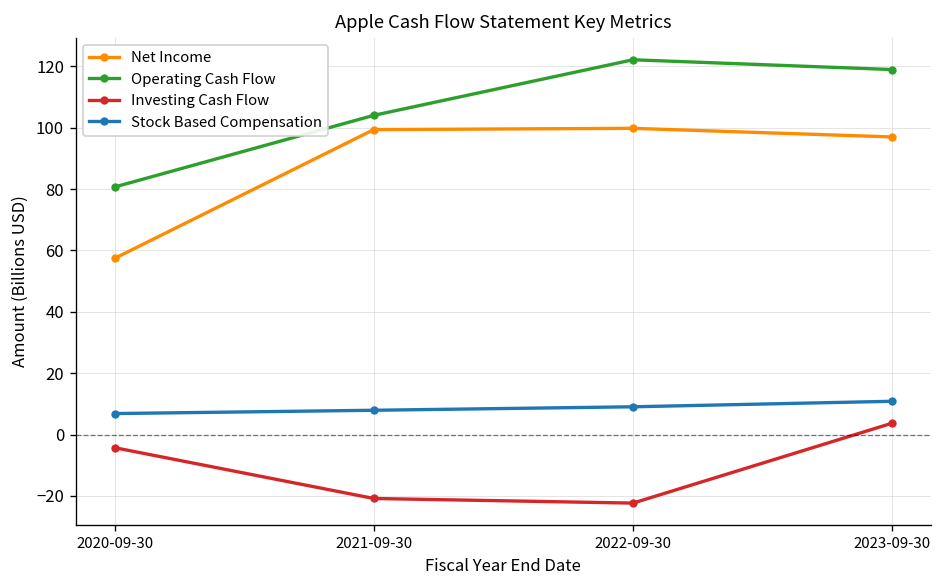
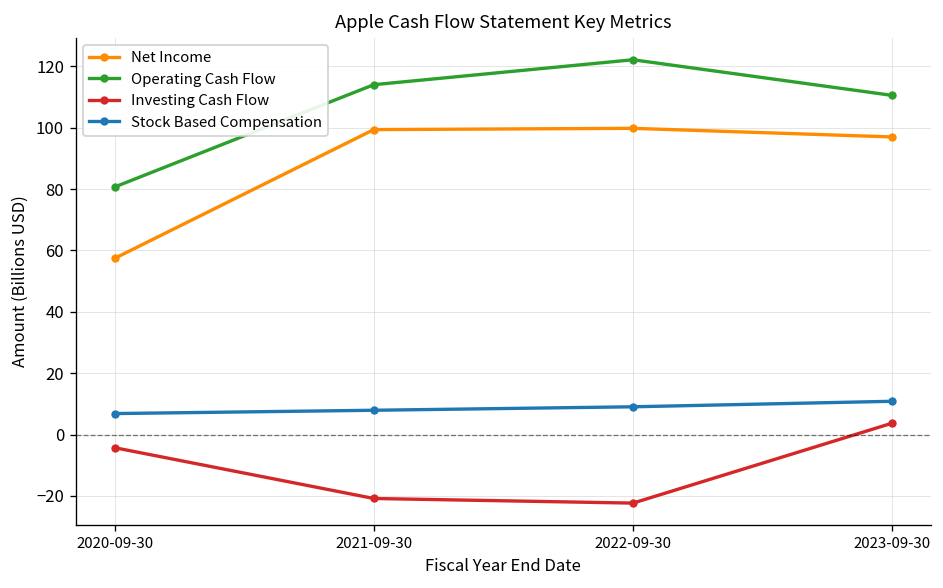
  {
    "Net Income": {
      "2020-09-30": 57,
      "2021-09-30": 99,
      "2022-09-30": 100,
      "2023-09-30": 97
    },
    "Operating Cash Flow": {
      "2020-09-30": 81,
-     "2021-09-30": 104,
+     "2021-09-30": 114,
      "2022-09-30": 122,
-     "2023-09-30": 119
+     "2023-09-30": 111
    },
    "Investing Cash Flow": {
      "2020-09-30": -4,
      "2021-09-30": -21,
      "2022-09-30": -22,
      "2023-09-30": 4
    },
    "Stock Based Compensation": {
      "2020-09-30": 7,
      "2021-09-30": 8,
      "2022-09-30": 9,
      "2023-09-30": 11
    }
  }
